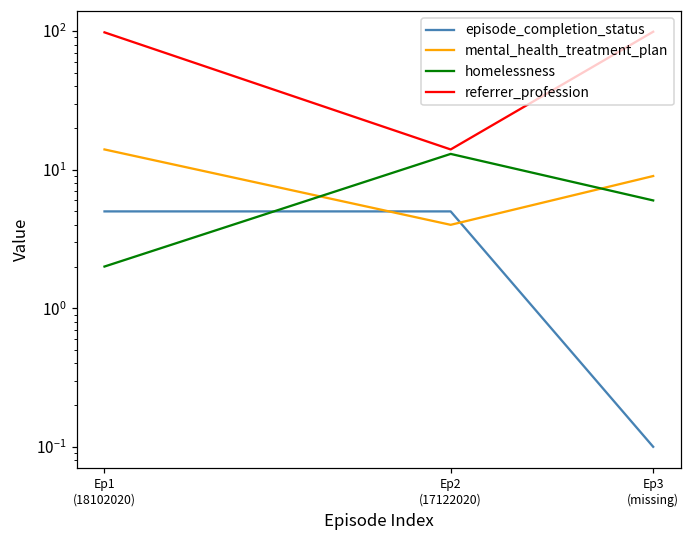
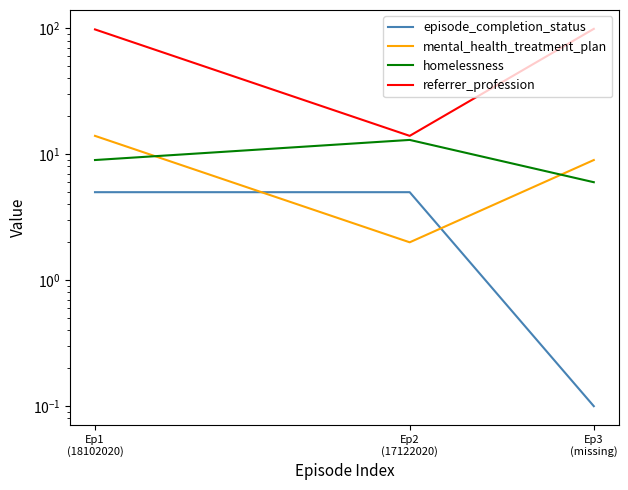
  {
    "episode_completion_status": {
      "Ep1 (18102020)": 5,
      "Ep2 (17122020)": 5,
      "Ep3 (missing)": 0.10
    },
    "mental_health_treatment_plan": {
      "Ep1 (18102020)": 14,
-     "Ep2 (17122020)": 4,
+     "Ep2 (17122020)": 2,
      "Ep3 (missing)": 9
    },
    "homelessness": {
-     "Ep1 (18102020)": 2,
+     "Ep1 (18102020)": 9,
      "Ep2 (17122020)": 13,
      "Ep3 (missing)": 6
    },
    "referrer_profession": {
      "Ep1 (18102020)": 100,
      "Ep2 (17122020)": 14
    }
  }
